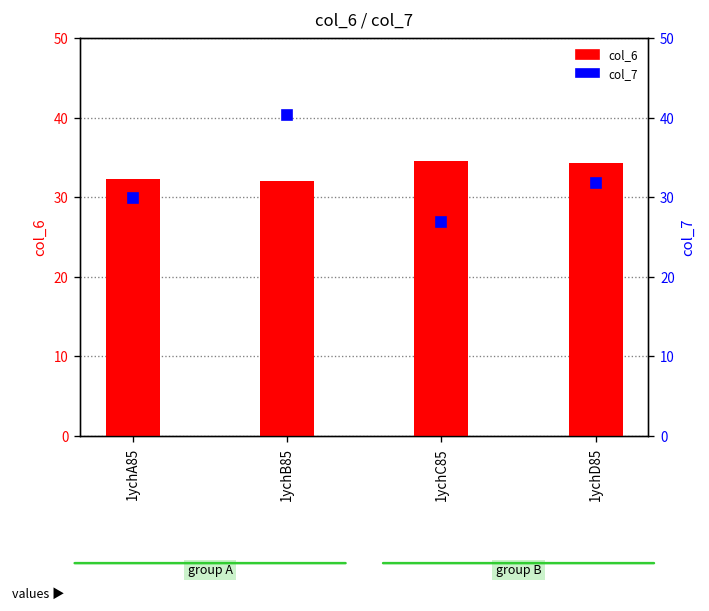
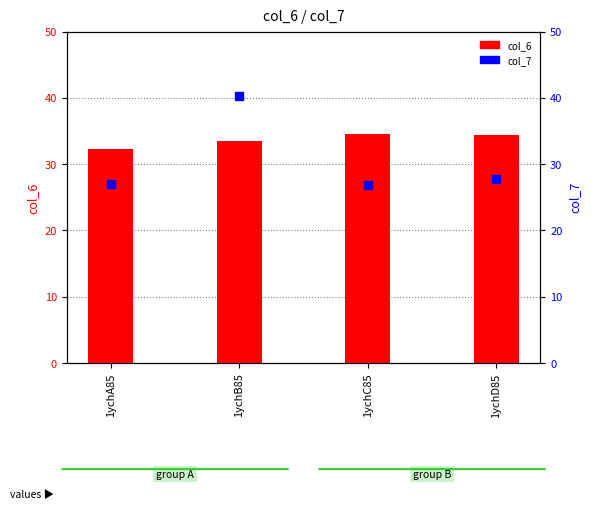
  {
    "col_6": {
      "1ychA85": 32,
-     "1ychB85": 32,
+     "1ychB85": 34,
      "1ychC85": 35,
      "1ychD85": 34
    },
    "col_7": {
-     "1ychA85": 30,
+     "1ychA85": 27,
      "1ychB85": 40,
      "1ychC85": 27,
-     "1ychD85": 32
+     "1ychD85": 28
    }
  }
